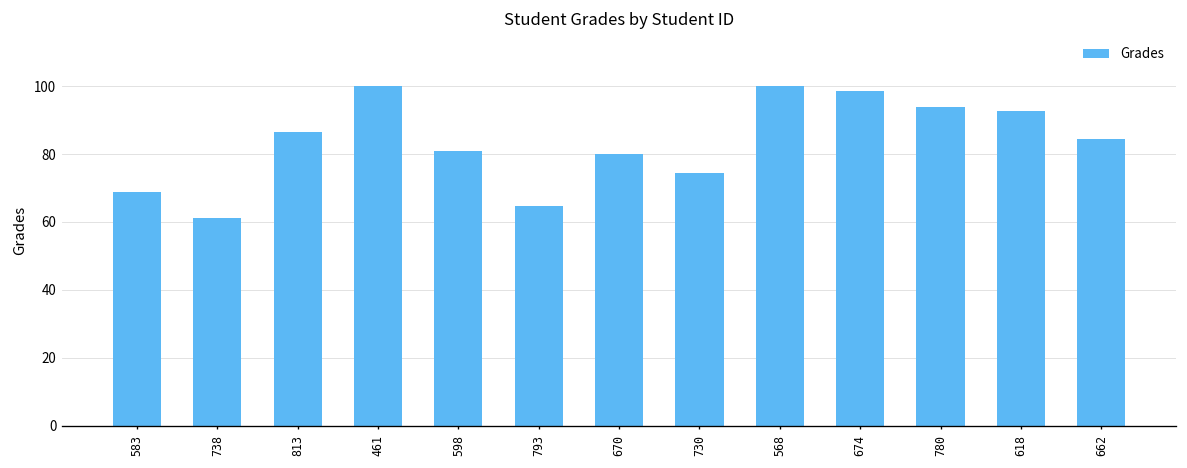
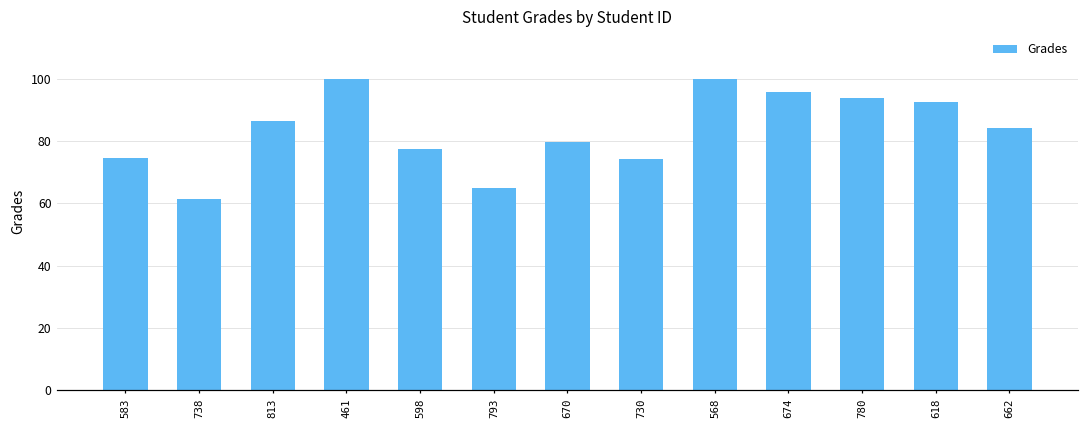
  {
-   "583": 69,
+   "583": 75,
    "738": 61,
    "813": 86,
    "461": 100,
-   "598": 81,
+   "598": 77,
    "793": 65,
    "670": 80,
    "730": 74,
    "568": 100,
-   "674": 99,
+   "674": 96,
    "780": 94,
    "618": 93,
    "662": 84
  }
